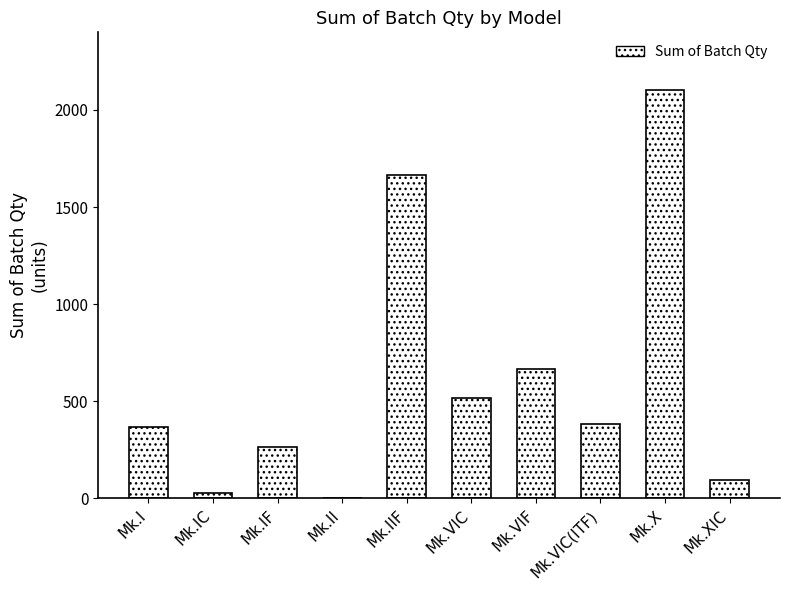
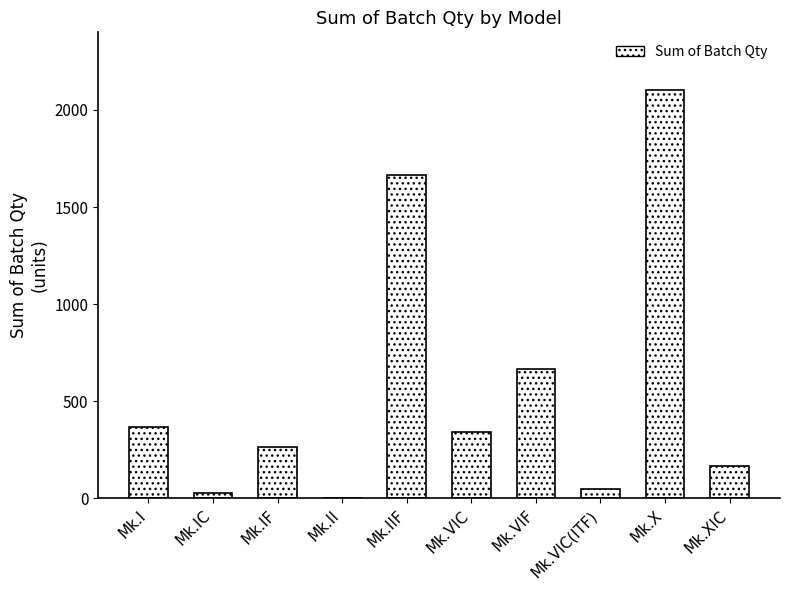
  {
    "Mk.I": 370,
    "Mk.IC": 30,
    "Mk.IF": 260,
    "Mk.IIF": 1670,
-   "Mk.VIC": 520,
+   "Mk.VIC": 340,
    "Mk.VIF": 670,
-   "Mk.VIC(ITF)": 380,
+   "Mk.VIC(ITF)": 50,
    "Mk.X": 2110,
-   "Mk.XIC": 100
+   "Mk.XIC": 160
  }
